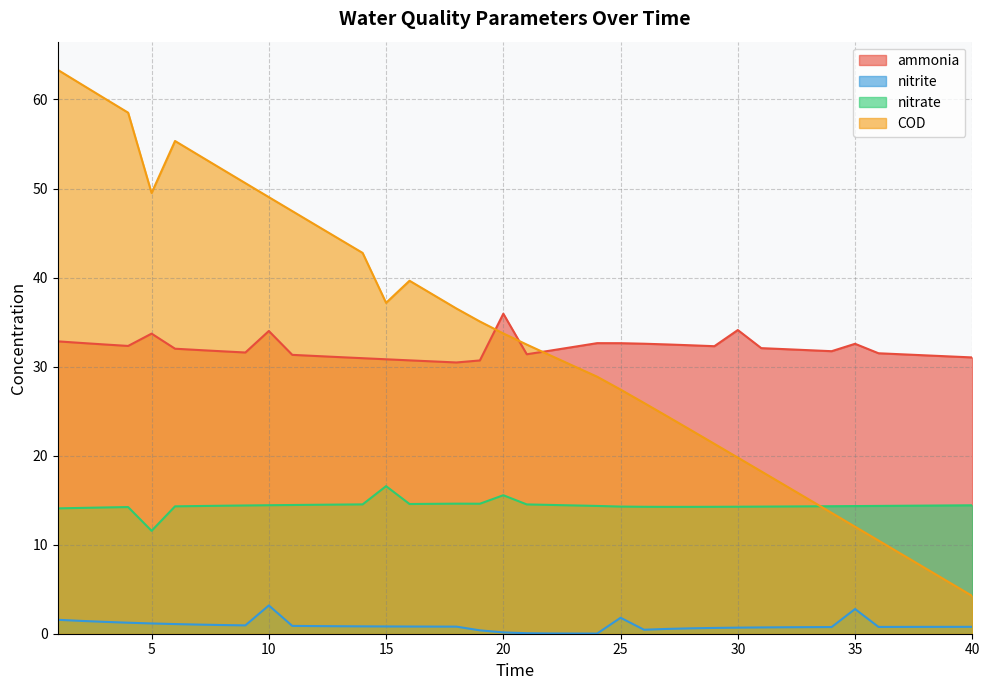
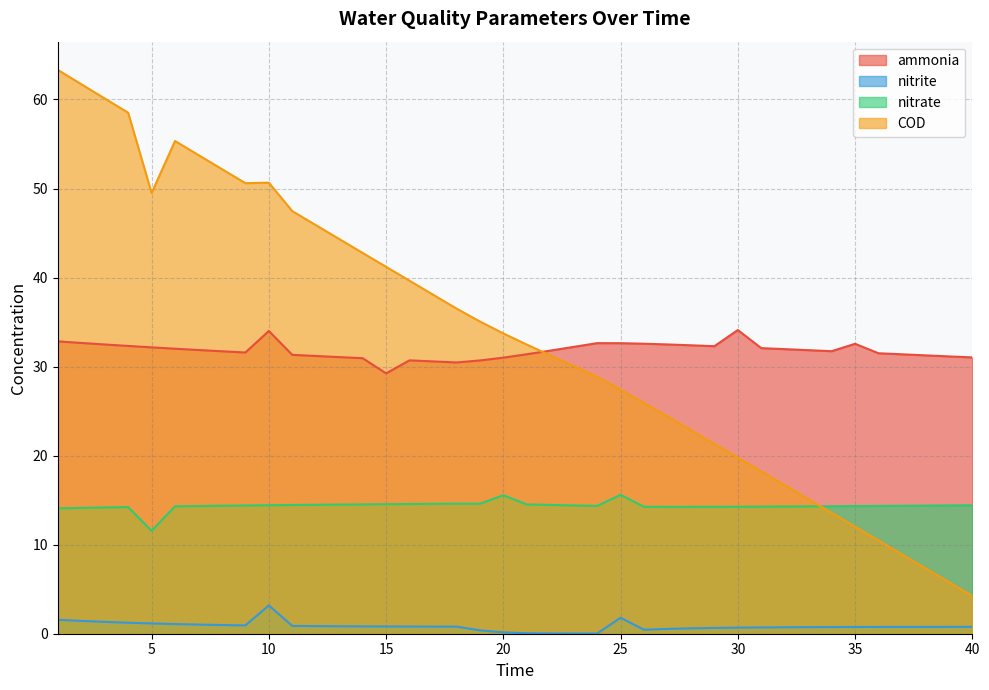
  {
    "ammonia": {
-     "5": 34,
+     "5": 32,
      "10": 34,
-     "15": 31,
-     "20": 36,
+     "15": 29,
+     "20": 31,
      "25": 33,
      "30": 34,
      "35": 33,
      "40": 31
    },
    "nitrite": {
      "5": 1,
      "10": 3,
      "15": 1,
      "20": 0,
      "25": 2,
      "30": 1,
-     "35": 3,
+     "35": 1,
      "40": 1
    },
    "nitrate": {
      "5": 12,
      "10": 14,
-     "15": 17,
+     "15": 15,
      "20": 16,
-     "25": 14,
+     "25": 16,
      "30": 14,
      "35": 14,
      "40": 14
    },
    "COD": {
      "5": 49,
-     "10": 49,
-     "15": 37,
+     "10": 51,
+     "15": 41,
      "20": 34,
      "25": 27,
      "30": 20,
      "35": 12,
      "40": 4
    }
  }
